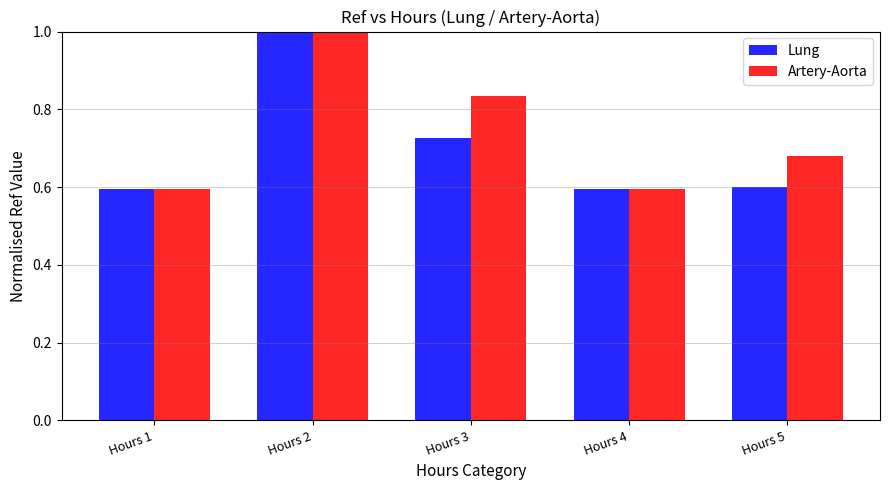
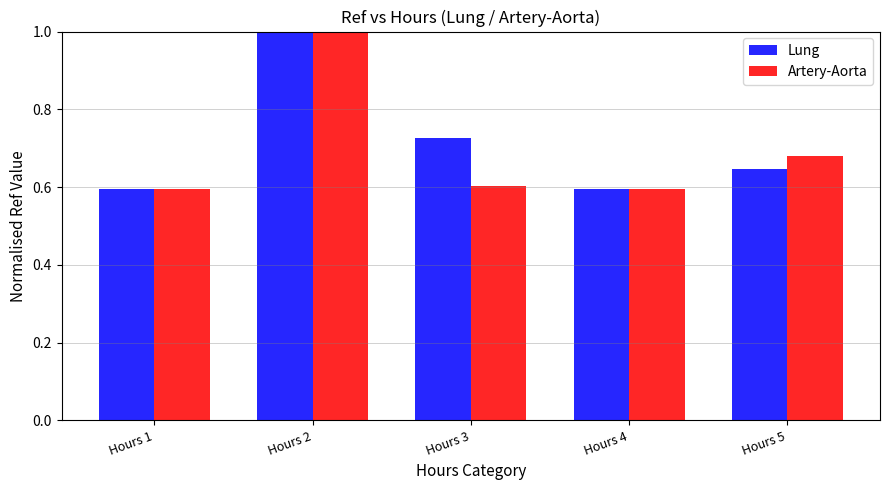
  {
    "Lung": {
      "Hours 1": 0.60,
      "Hours 2": 1.00,
      "Hours 3": 0.73,
      "Hours 4": 0.60,
-     "Hours 5": 0.60
+     "Hours 5": 0.65
    },
    "Artery-Aorta": {
      "Hours 1": 0.60,
      "Hours 2": 1.00,
-     "Hours 3": 0.83,
+     "Hours 3": 0.60,
      "Hours 4": 0.60,
      "Hours 5": 0.68
    }
  }
